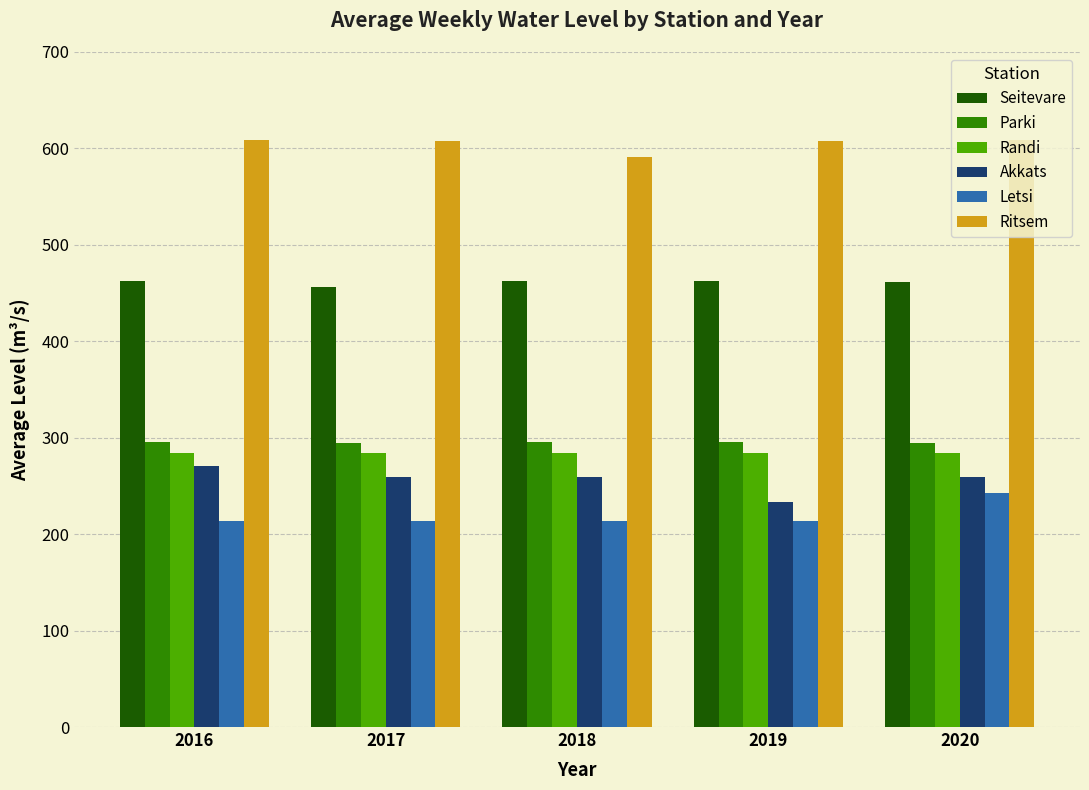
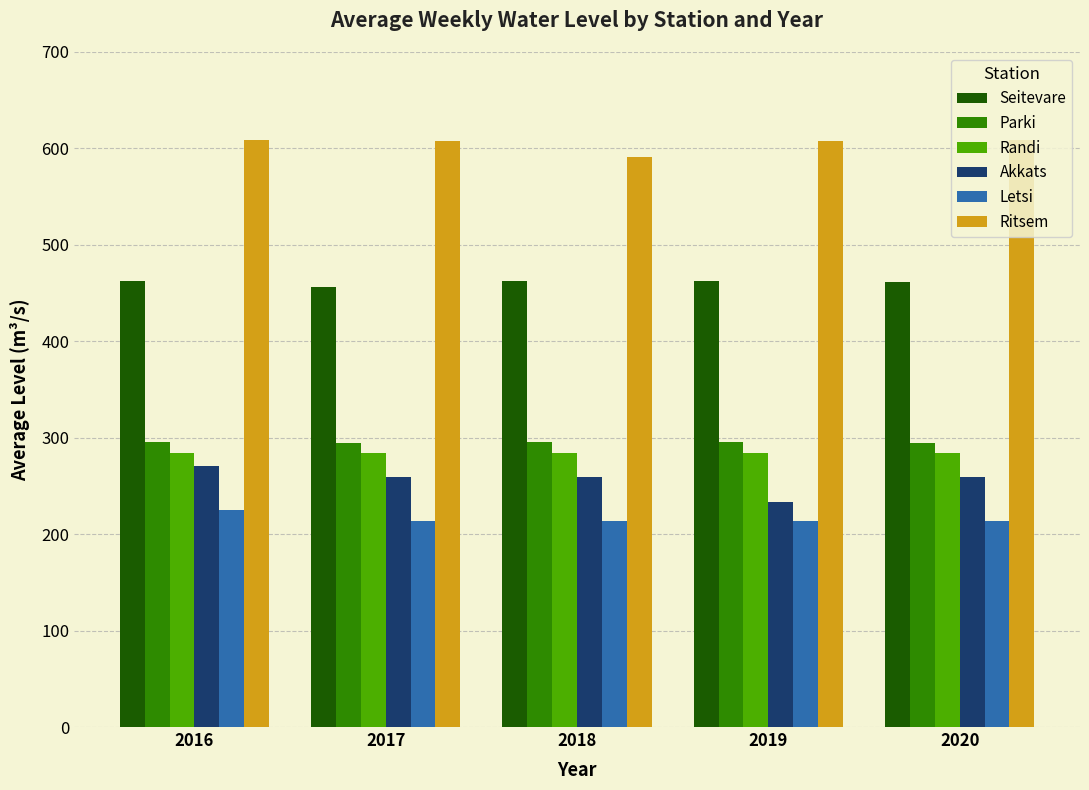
  {
    "Akkats": {
      "2016": 270,
      "2017": 260,
      "2018": 260,
      "2019": 230,
      "2020": 260
    },
    "Letsi": {
-     "2016": 210,
+     "2016": 230,
      "2017": 210,
      "2018": 210,
      "2019": 210,
-     "2020": 240
+     "2020": 210
    },
    "Ritsem": {
      "2016": 610,
      "2017": 610,
      "2018": 590,
      "2019": 610
    }
  }
